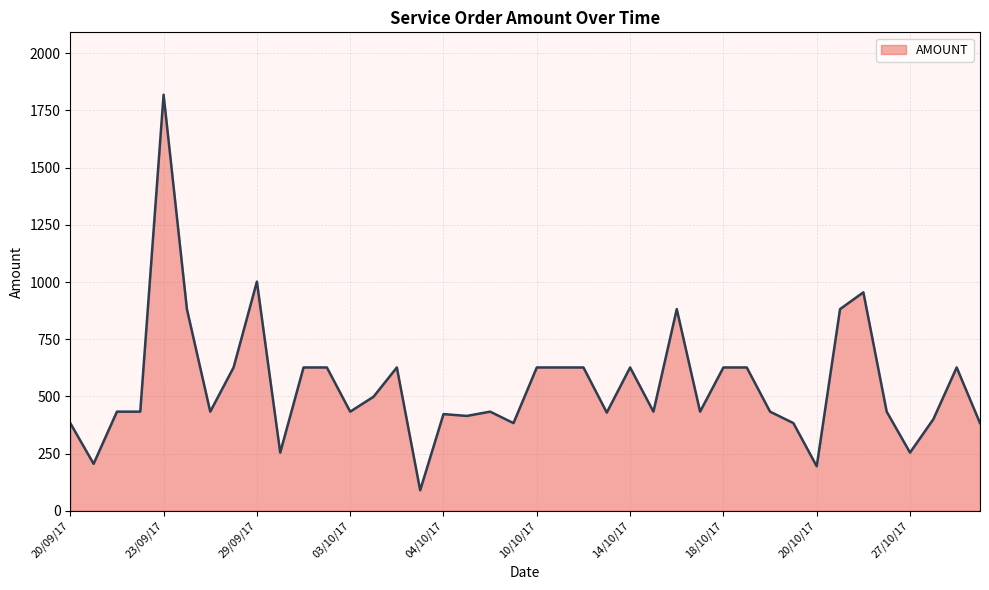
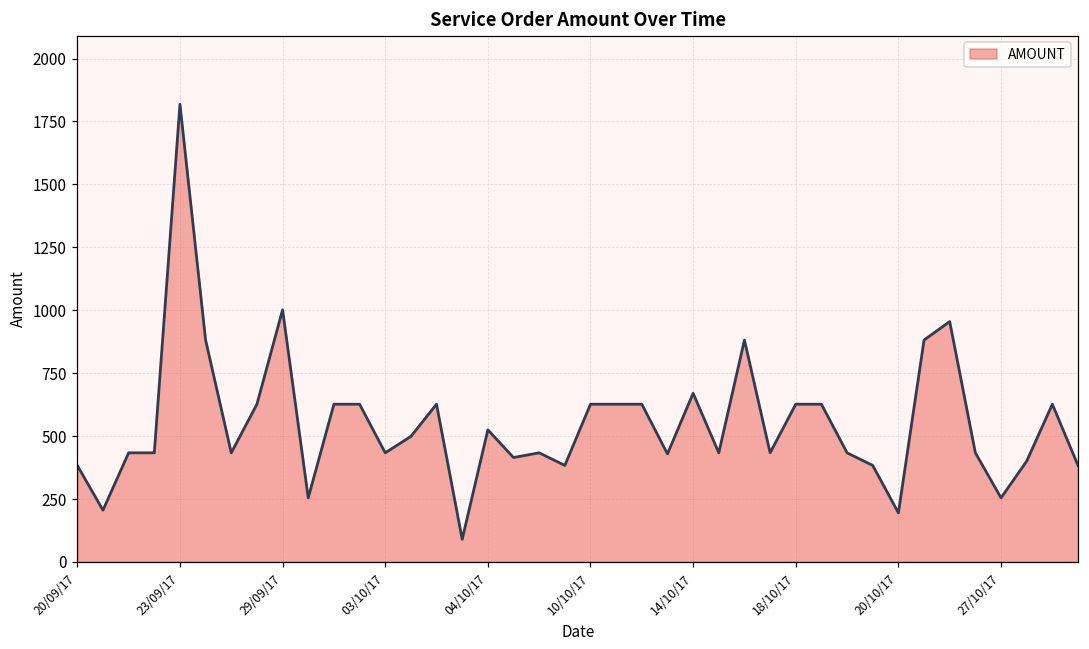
  {
    "20/09/17": 380,
    "23/09/17": 1820,
    "29/09/17": 1000,
-   "04/10/17": 420,
-   "14/10/17": 630
+   "04/10/17": 520,
+   "14/10/17": 670
  }
